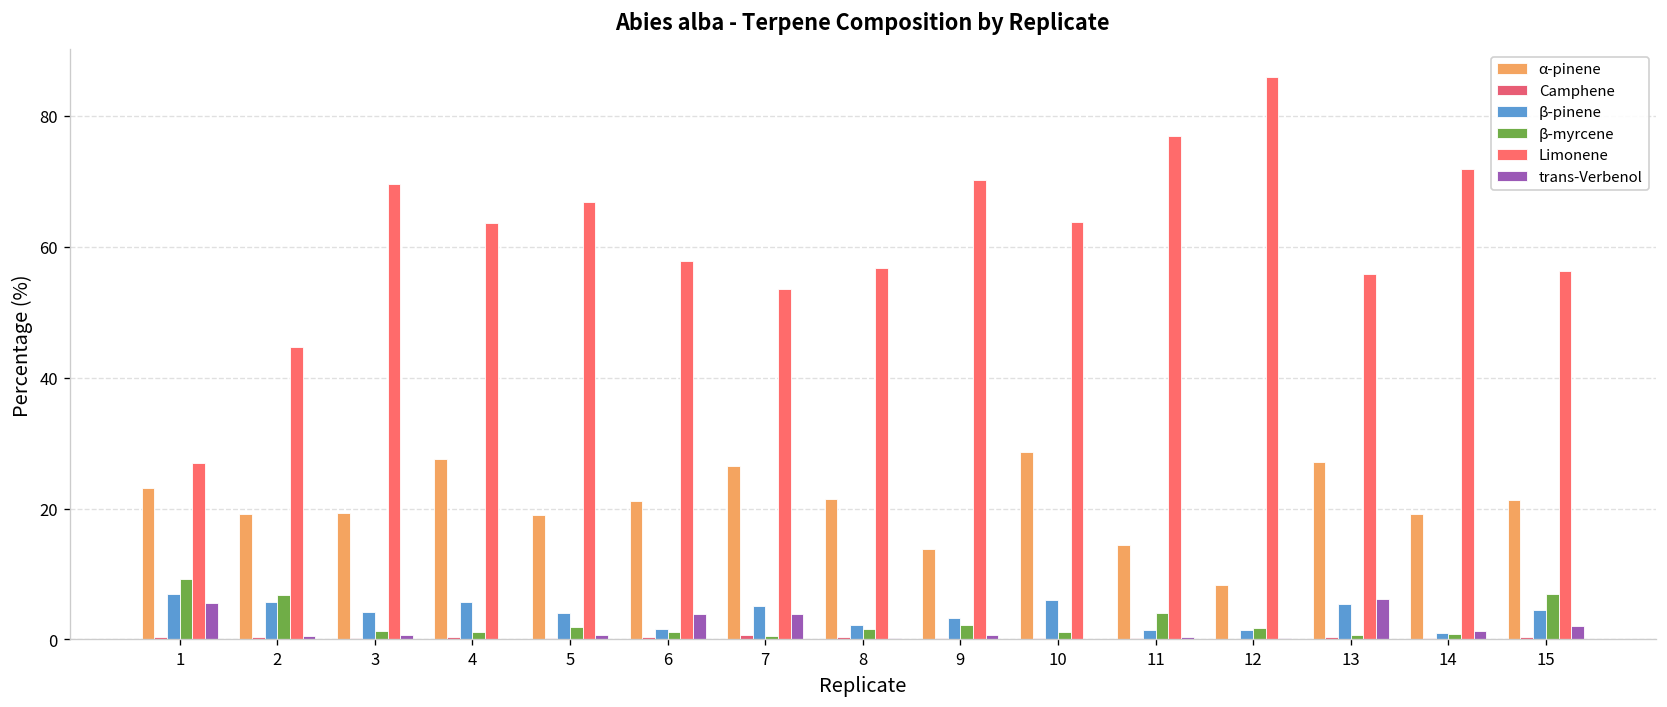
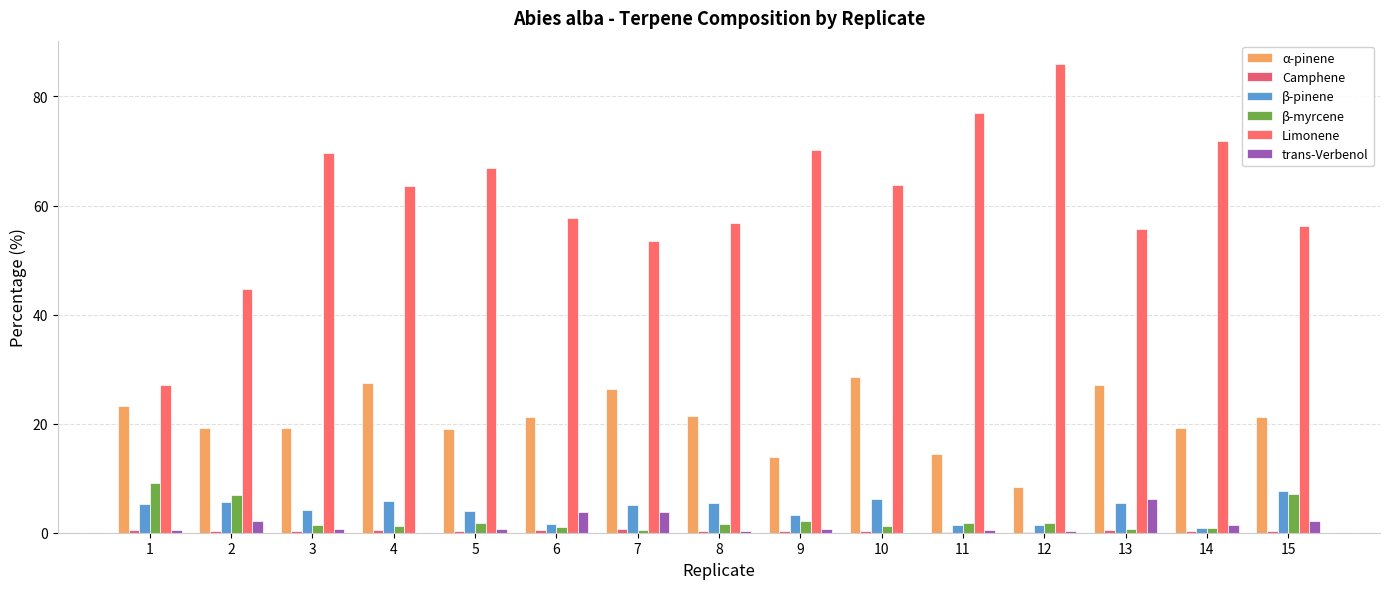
  {
    "β-pinene": {
-     "1": 7,
+     "1": 5,
      "2": 6,
      "3": 4,
      "4": 6,
      "5": 4,
      "6": 2,
      "7": 5,
-     "8": 2,
+     "8": 6,
      "9": 3,
      "10": 6,
      "11": 1,
      "12": 1,
      "13": 5,
      "14": 1,
-     "15": 5
+     "15": 8
    },
    "β-myrcene": {
      "1": 9,
      "2": 7,
      "3": 1,
      "4": 1,
      "5": 2,
      "6": 1,
      "7": 0,
      "8": 2,
      "9": 2,
      "10": 1,
-     "11": 4,
+     "11": 2,
      "12": 2,
      "13": 1,
      "14": 1,
      "15": 7
    },
    "trans-Verbenol": {
-     "1": 6,
-     "2": 1,
+     "1": 0,
+     "2": 2,
      "3": 1,
      "4": 0,
      "5": 1,
      "6": 4,
      "7": 4,
      "9": 1,
      "10": 0,
      "13": 6,
      "14": 1,
      "15": 2
    }
  }
